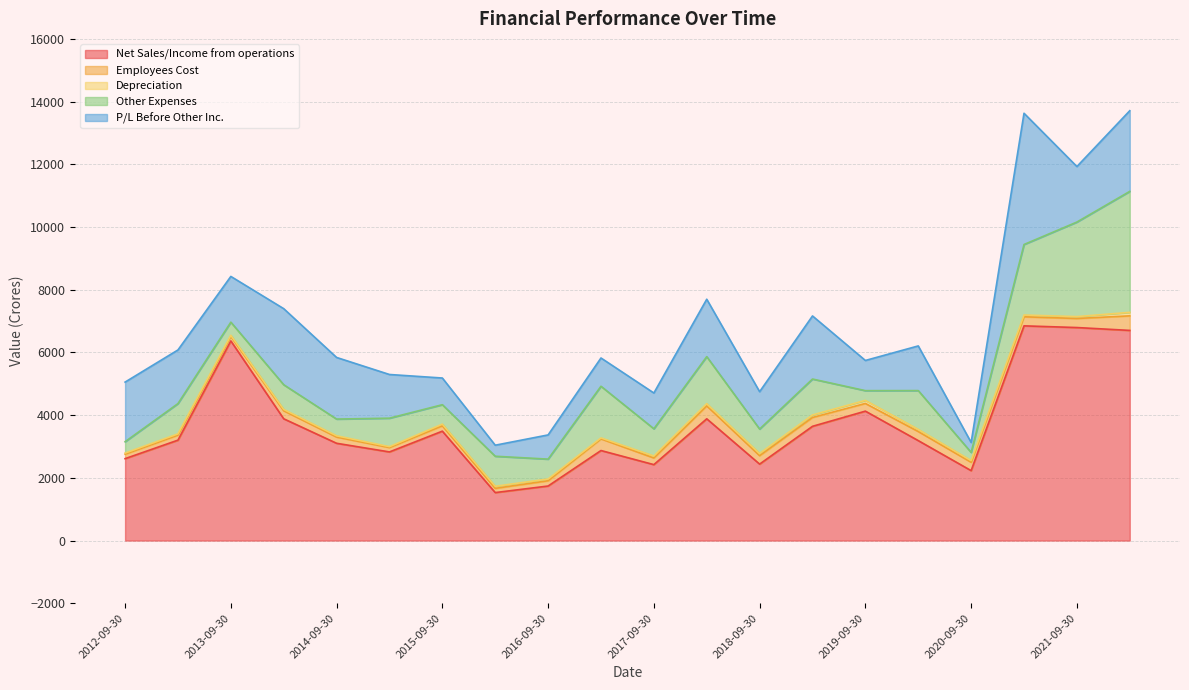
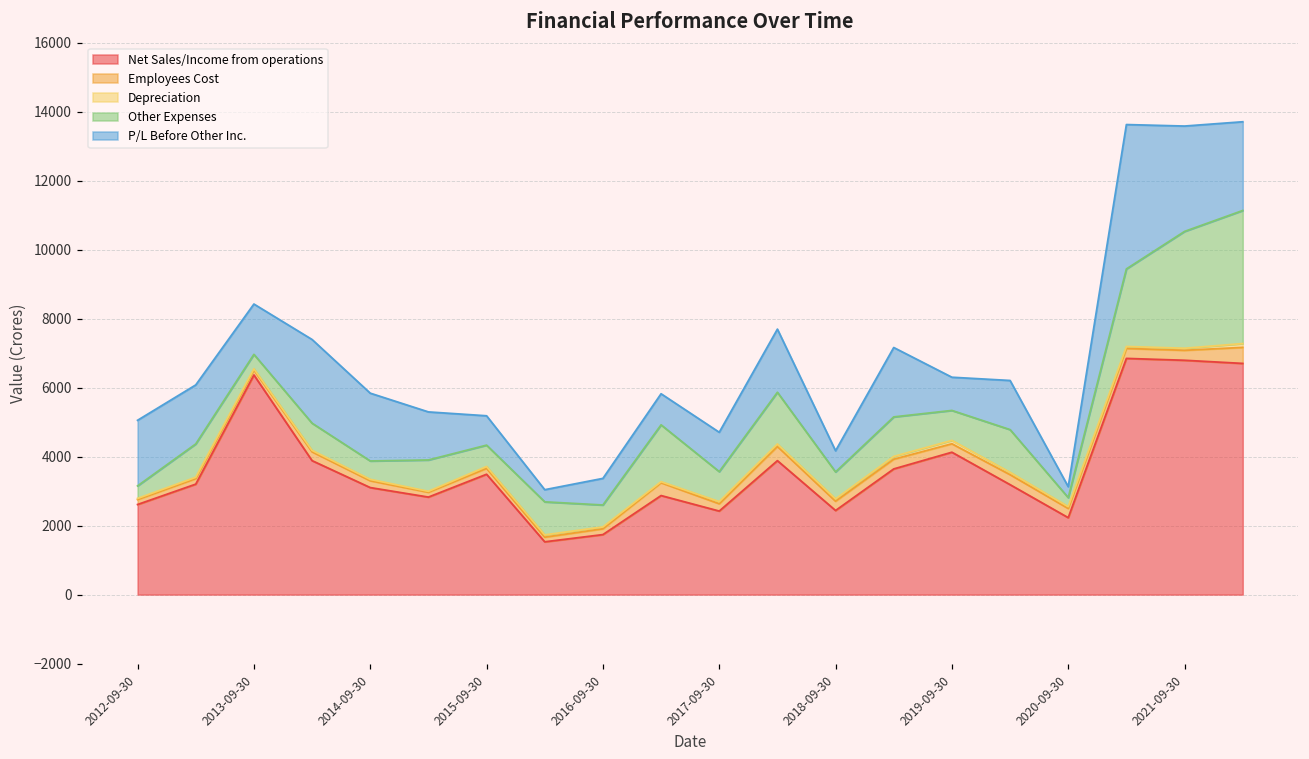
  {
    "Net Sales/Income from operations": {
      "2012-09-30": 2600,
      "2013-09-30": 6400,
      "2014-09-30": 3100,
      "2015-09-30": 3500,
      "2016-09-30": 1700,
      "2017-09-30": 2400,
      "2018-09-30": 2400,
      "2019-09-30": 4100,
      "2020-09-30": 2200,
      "2021-09-30": 6800
    },
    "Other Expenses": {
      "2012-09-30": 400,
      "2013-09-30": 400,
      "2014-09-30": 500,
      "2015-09-30": 600,
      "2016-09-30": 600,
      "2017-09-30": 900,
      "2018-09-30": 800,
-     "2019-09-30": 300,
+     "2019-09-30": 900,
      "2020-09-30": 300,
-     "2021-09-30": 3000
+     "2021-09-30": 3400
    },
    "P/L Before Other Inc.": {
      "2012-09-30": 1900,
      "2013-09-30": 1500,
      "2014-09-30": 2000,
      "2015-09-30": 900,
      "2016-09-30": 800,
      "2017-09-30": 1100,
-     "2018-09-30": 1200,
+     "2018-09-30": 600,
      "2019-09-30": 1000,
      "2020-09-30": 300,
-     "2021-09-30": 1800
+     "2021-09-30": 3100
    }
  }
